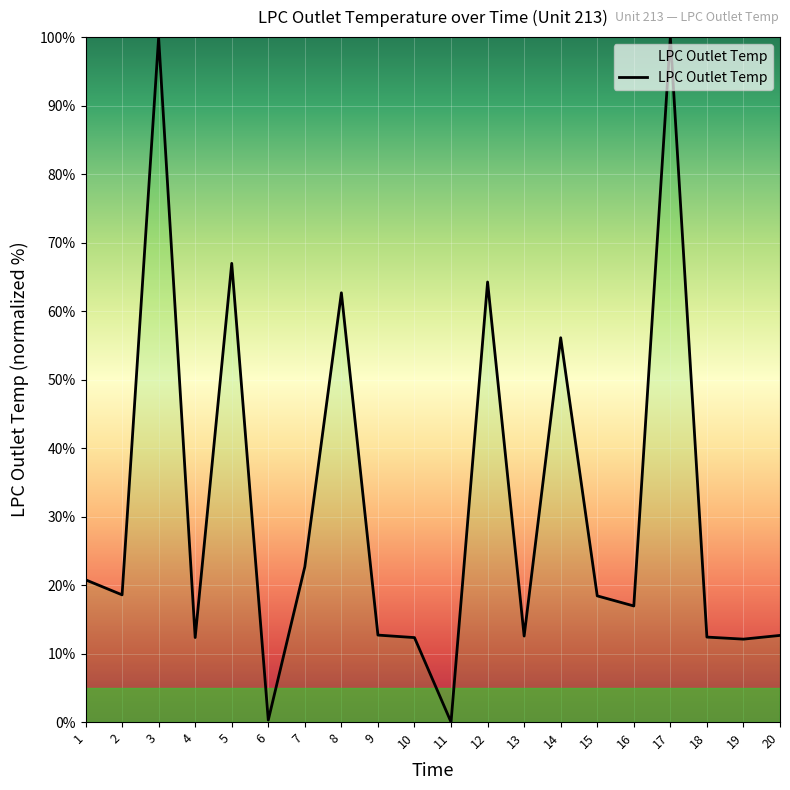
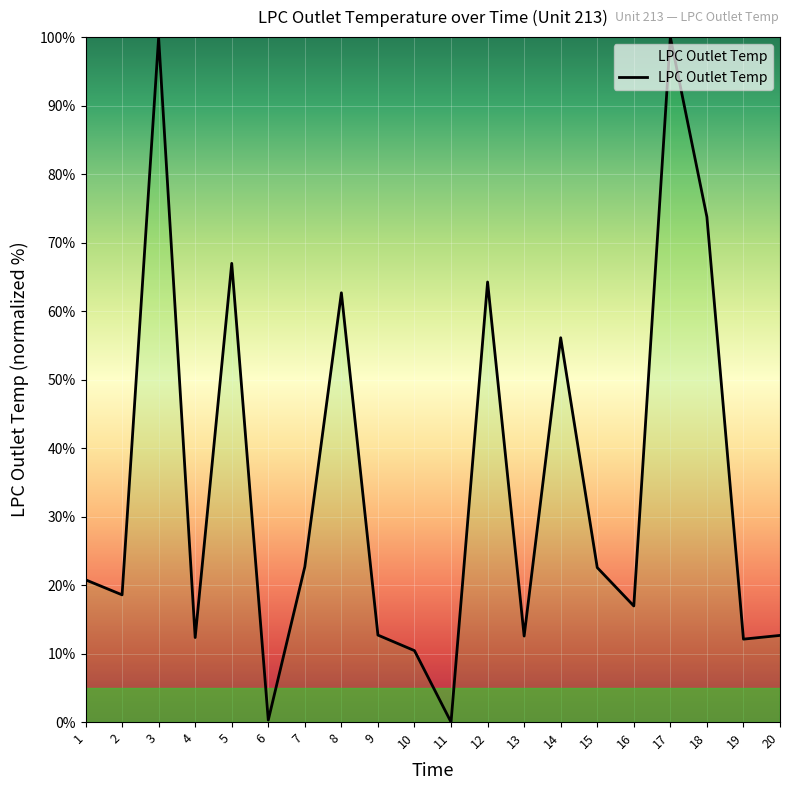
  {
    "1": "21%",
    "2": "19%",
    "3": "100%",
    "4": "12%",
    "5": "67%",
    "7": "23%",
    "8": "63%",
    "9": "13%",
-   "10": "12%",
+   "10": "10%",
    "12": "64%",
    "13": "13%",
    "14": "56%",
-   "15": "18%",
+   "15": "23%",
    "16": "17%",
    "17": "100%",
-   "18": "12%",
+   "18": "74%",
    "19": "12%",
    "20": "13%"
  }
